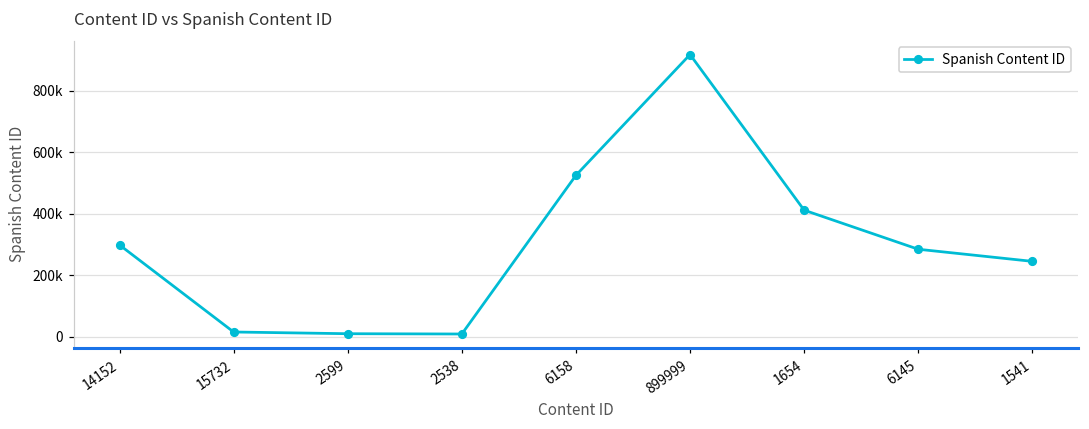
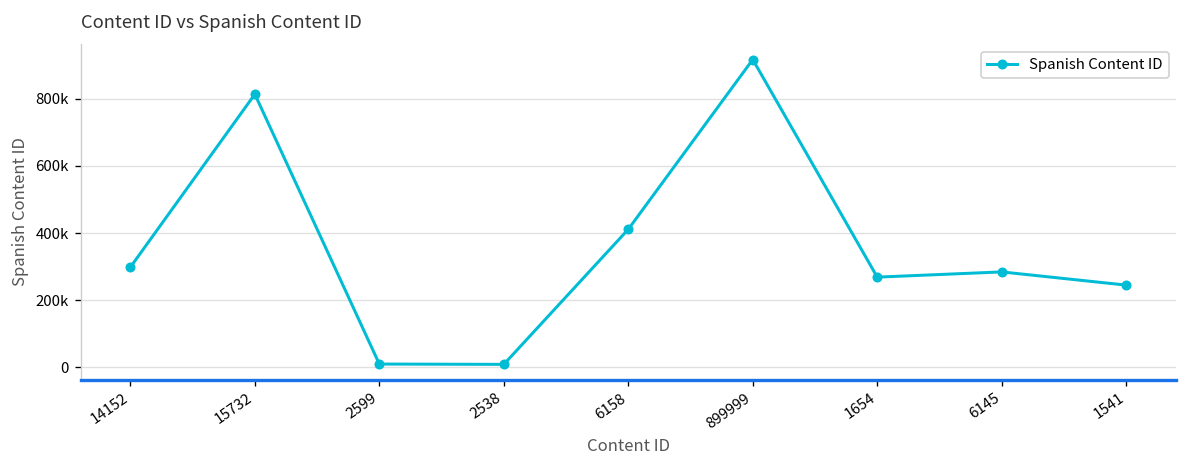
  {
    "14152": 300000,
-   "15732": 20000,
+   "15732": 810000,
    "2599": 10000,
    "2538": 10000,
-   "6158": 520000,
+   "6158": 410000,
    "899999": 920000,
-   "1654": 410000,
+   "1654": 270000,
    "6145": 280000,
    "1541": 250000
  }
